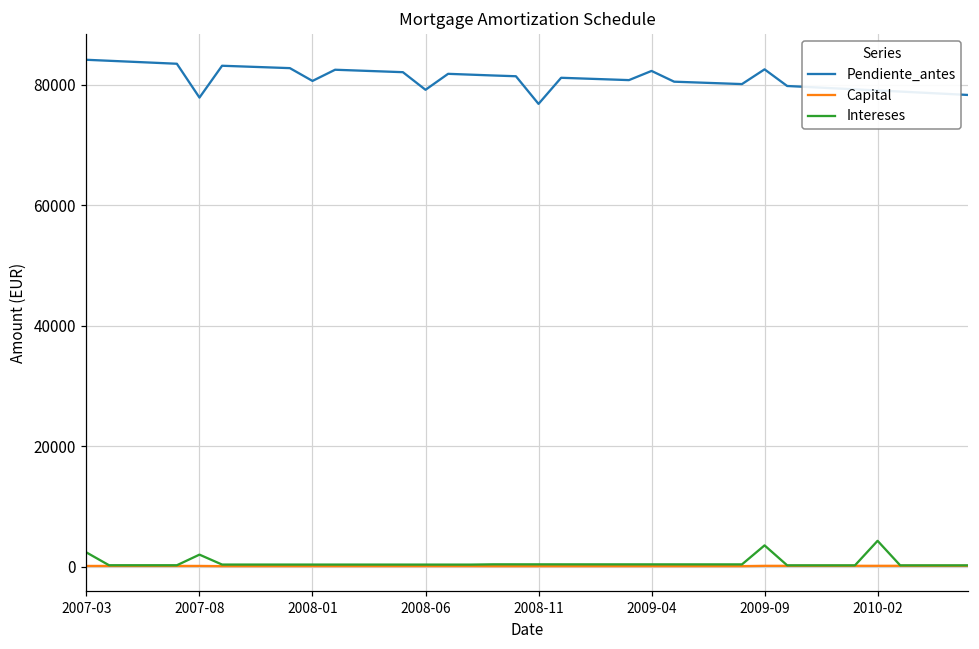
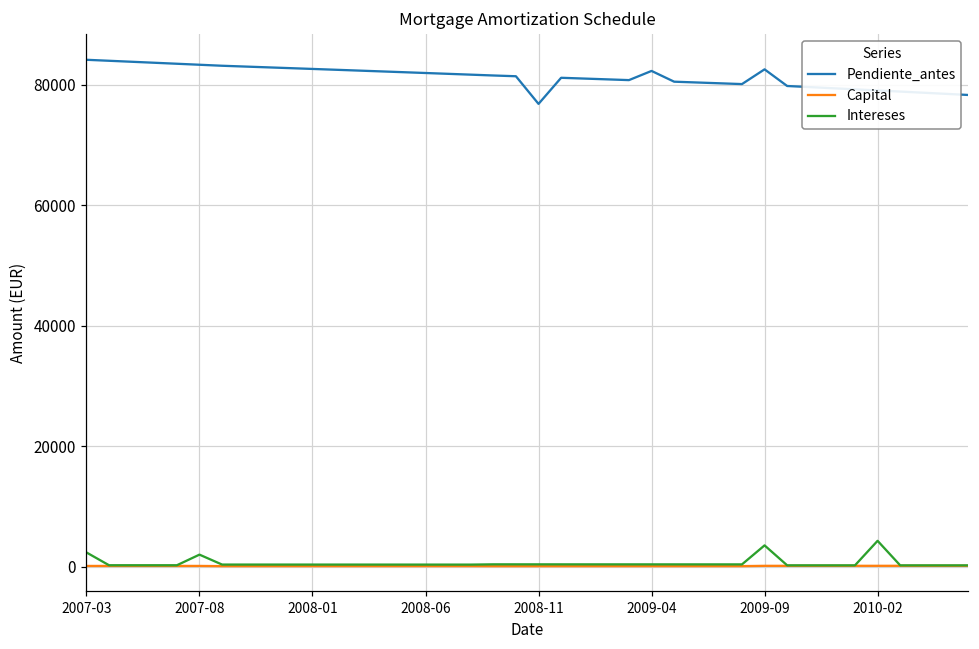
  {
    "Pendiente_antes": {
      "2007-03": 84000,
-     "2007-08": 78000,
-     "2008-01": 81000,
-     "2008-06": 79000,
+     "2007-08": 83000,
+     "2008-01": 83000,
+     "2008-06": 82000,
      "2008-11": 77000,
      "2009-04": 82000,
      "2009-09": 83000
    },
    "Capital": {
      "2007-03": 0,
      "2007-08": 0,
      "2009-09": 0,
      "2010-02": 0
    },
    "Intereses": {
      "2007-03": 2000,
      "2007-08": 2000,
      "2009-09": 4000,
      "2010-02": 4000
    }
  }
